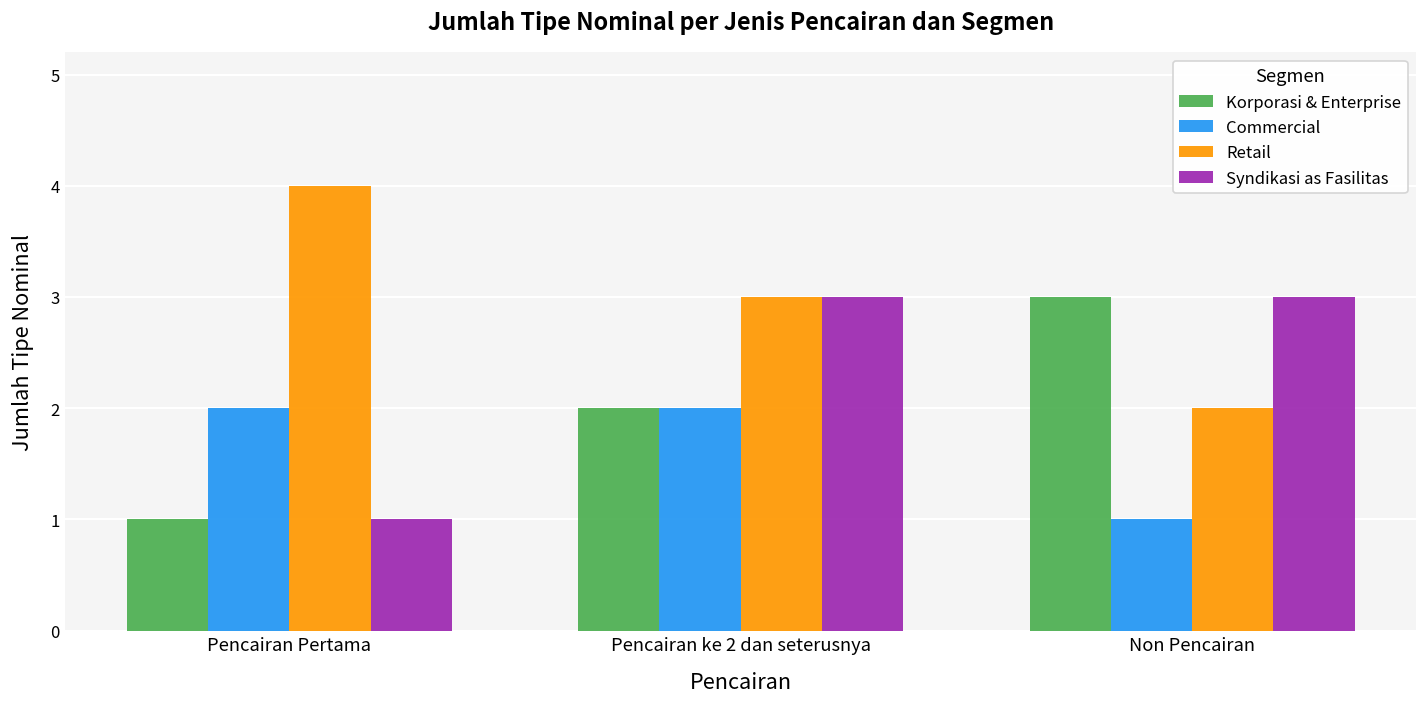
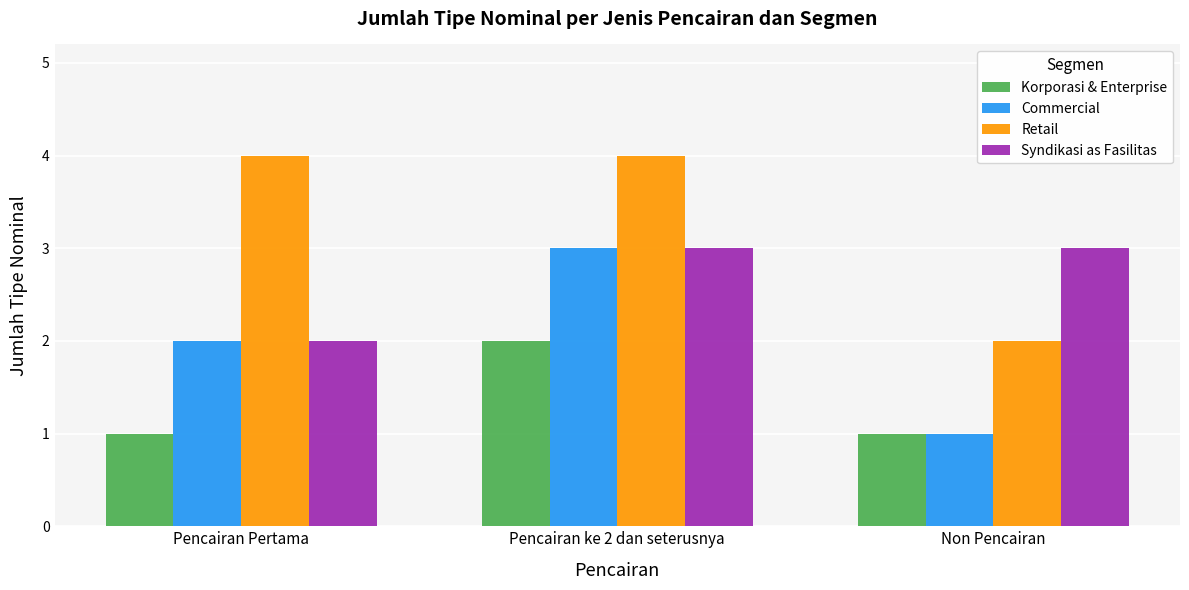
  {
    "Korporasi & Enterprise": {
      "Pencairan Pertama": 1,
      "Pencairan ke 2 dan seterusnya": 2,
-     "Non Pencairan": 3
+     "Non Pencairan": 1
    },
    "Commercial": {
      "Pencairan Pertama": 2,
-     "Pencairan ke 2 dan seterusnya": 2,
+     "Pencairan ke 2 dan seterusnya": 3,
      "Non Pencairan": 1
    },
    "Retail": {
      "Pencairan Pertama": 4,
-     "Pencairan ke 2 dan seterusnya": 3,
+     "Pencairan ke 2 dan seterusnya": 4,
      "Non Pencairan": 2
    },
    "Syndikasi as Fasilitas": {
-     "Pencairan Pertama": 1,
+     "Pencairan Pertama": 2,
      "Pencairan ke 2 dan seterusnya": 3,
      "Non Pencairan": 3
    }
  }
